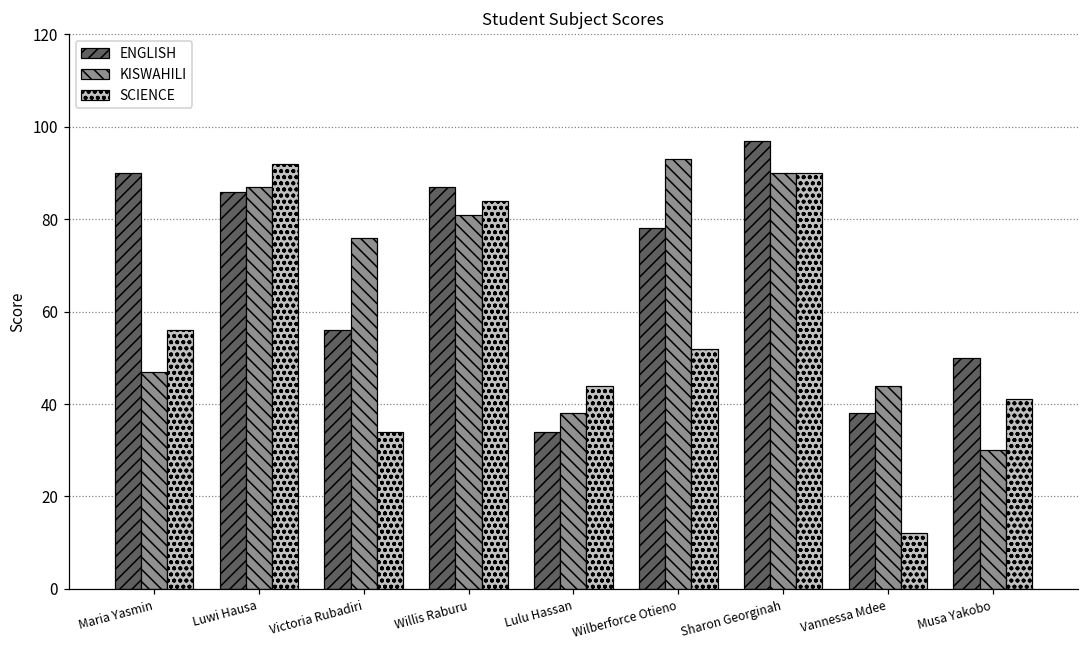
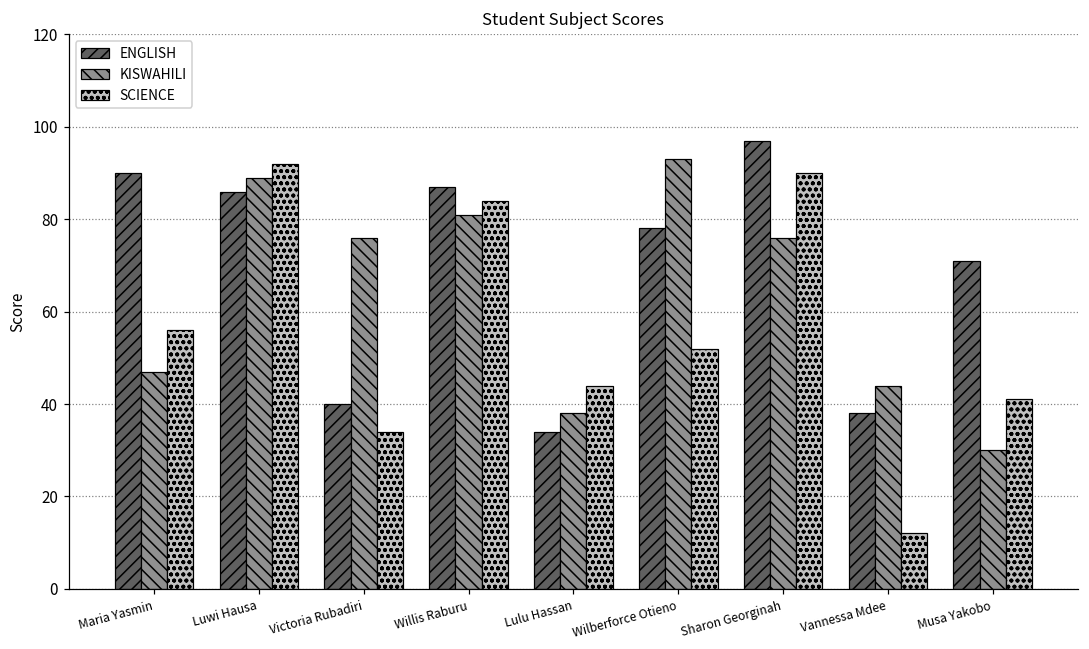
  {
    "ENGLISH": {
      "Maria Yasmin": 90,
      "Luwi Hausa": 86,
-     "Victoria Rubadiri": 56,
+     "Victoria Rubadiri": 40,
      "Willis Raburu": 87,
      "Lulu Hassan": 34,
      "Wilberforce Otieno": 78,
      "Sharon Georginah": 97,
      "Vannessa Mdee": 38,
-     "Musa Yakobo": 50
+     "Musa Yakobo": 71
    },
    "KISWAHILI": {
      "Maria Yasmin": 47,
-     "Luwi Hausa": 87,
+     "Luwi Hausa": 89,
      "Victoria Rubadiri": 76,
      "Willis Raburu": 81,
      "Lulu Hassan": 38,
      "Wilberforce Otieno": 93,
-     "Sharon Georginah": 90,
+     "Sharon Georginah": 76,
      "Vannessa Mdee": 44,
      "Musa Yakobo": 30
    },
    "SCIENCE": {
      "Maria Yasmin": 56,
      "Luwi Hausa": 92,
      "Victoria Rubadiri": 34,
      "Willis Raburu": 84,
      "Lulu Hassan": 44,
      "Wilberforce Otieno": 52,
      "Sharon Georginah": 90,
      "Vannessa Mdee": 12,
      "Musa Yakobo": 41
    }
  }
